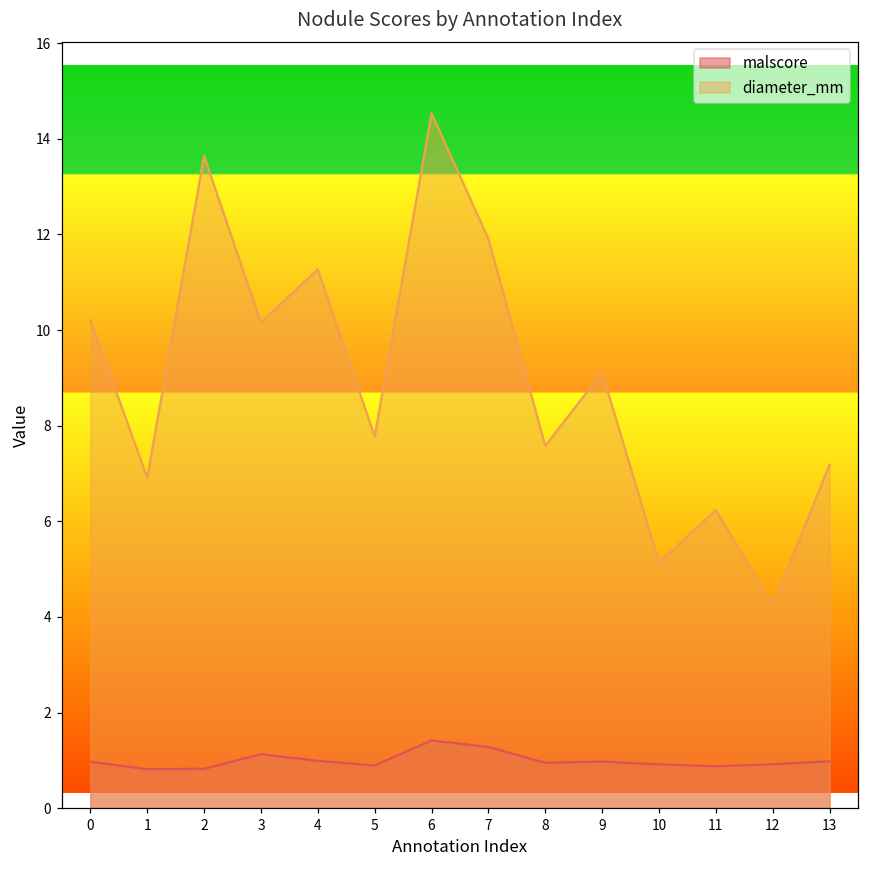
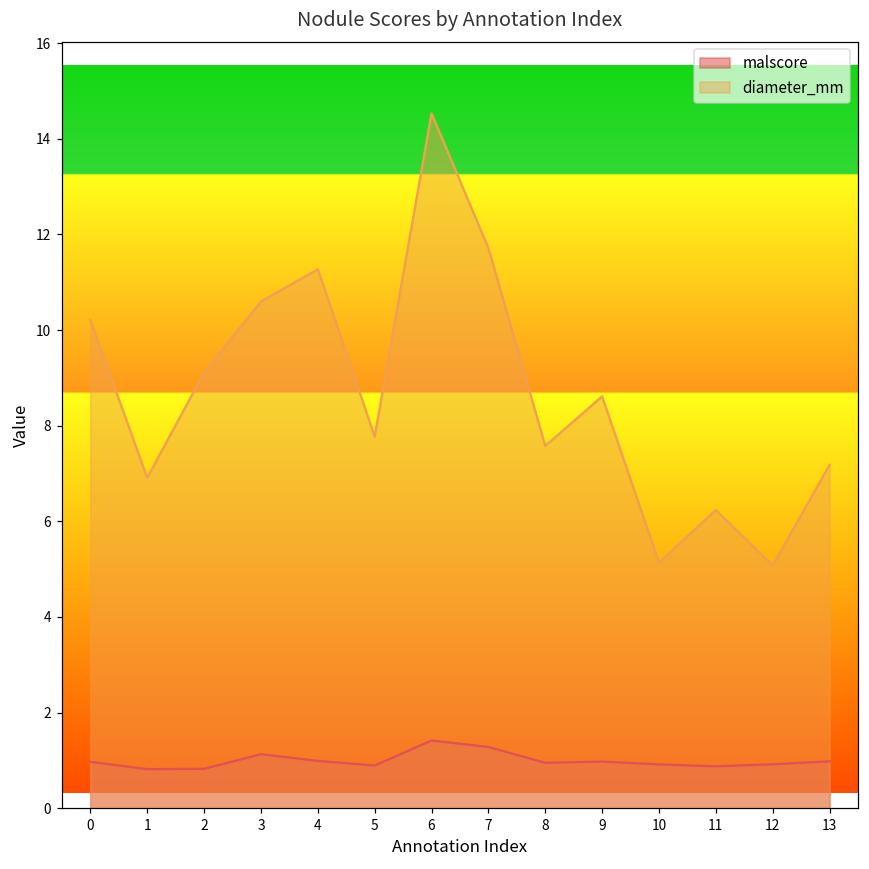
  {
    "malscore": {
      "0": 1.0,
      "1": 0.8,
      "2": 0.8,
      "3": 1.1,
      "4": 1.0,
      "5": 0.9,
      "6": 1.4,
      "7": 1.3,
      "8": 0.9,
      "9": 1.0,
      "10": 0.9,
      "11": 0.9,
      "12": 0.9,
      "13": 1.0
    },
    "diameter_mm": {
      "0": 10.2,
      "1": 6.9,
-     "2": 13.6,
-     "3": 10.2,
+     "2": 9.1,
+     "3": 10.6,
      "4": 11.3,
      "5": 7.8,
      "6": 14.5,
-     "7": 11.9,
+     "7": 11.7,
      "8": 7.6,
-     "9": 9.1,
+     "9": 8.6,
      "10": 5.1,
      "11": 6.2,
-     "12": 4.2,
+     "12": 5.1,
      "13": 7.2
    }
  }
